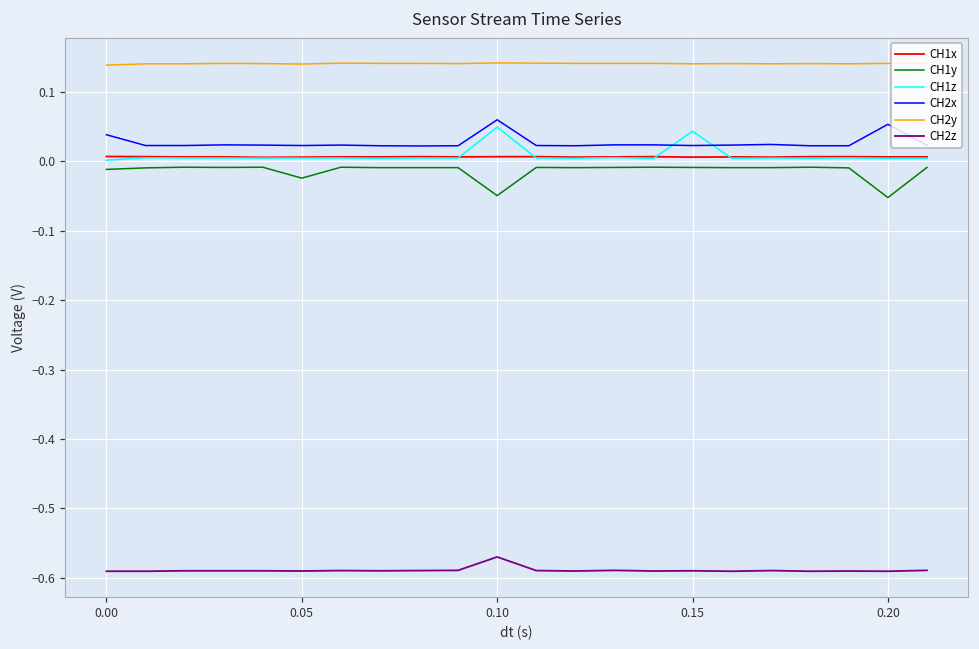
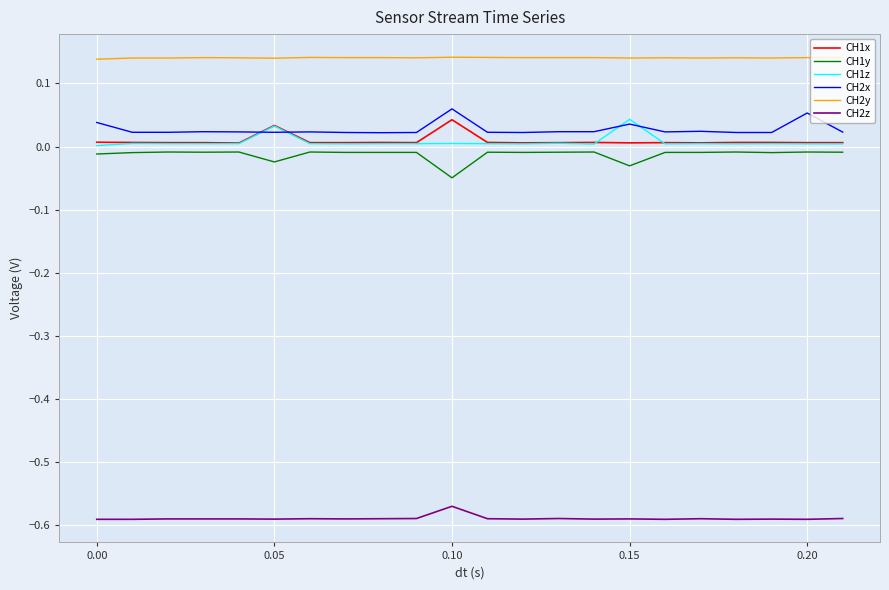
  {
    "CH1x": {
      "0.00": 0.01,
-     "0.05": 0.01,
-     "0.10": 0.01,
+     "0.05": 0.03,
+     "0.10": 0.04,
      "0.15": 0.01
    },
    "CH1y": {
      "0.00": -0.01,
      "0.05": -0.02,
      "0.10": -0.05,
-     "0.15": -0.01,
-     "0.20": -0.05
+     "0.15": -0.03,
+     "0.20": -0.01
    },
    "CH1z": {
      "0.00": 0.00,
-     "0.05": 0.00,
-     "0.10": 0.05,
+     "0.05": 0.03,
+     "0.10": 0.00,
      "0.15": 0.04
    },
    "CH2x": {
      "0.00": 0.04,
      "0.05": 0.02,
      "0.10": 0.06,
-     "0.15": 0.02,
+     "0.15": 0.04,
      "0.20": 0.05
    },
    "CH2y": {
      "0.00": 0.14,
      "0.05": 0.14,
      "0.10": 0.14,
      "0.15": 0.14,
      "0.20": 0.14
    },
    "CH2z": {
      "0.00": -0.59,
      "0.05": -0.59,
      "0.10": -0.57,
      "0.15": -0.59,
      "0.20": -0.59
    }
  }
